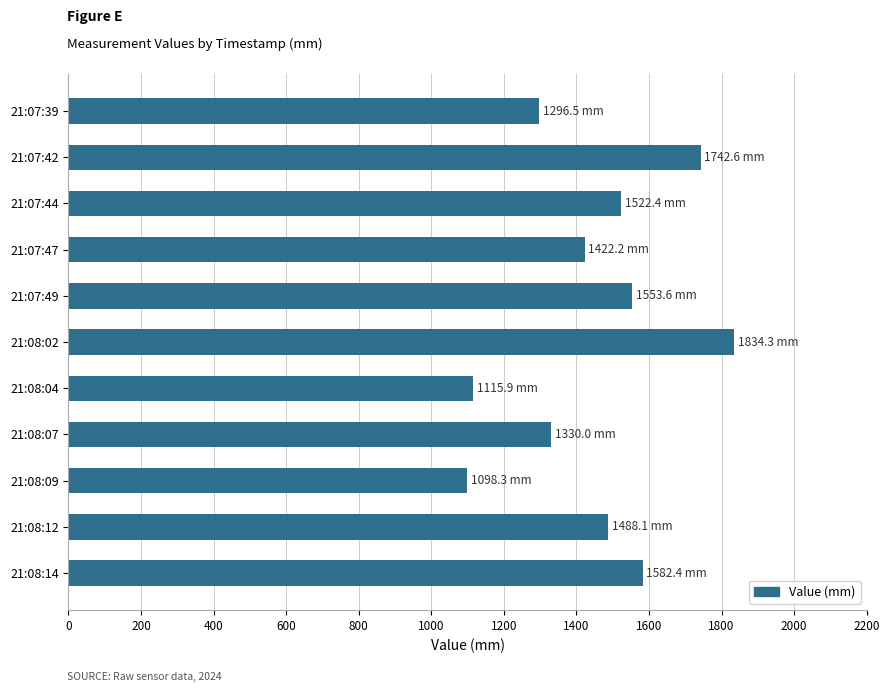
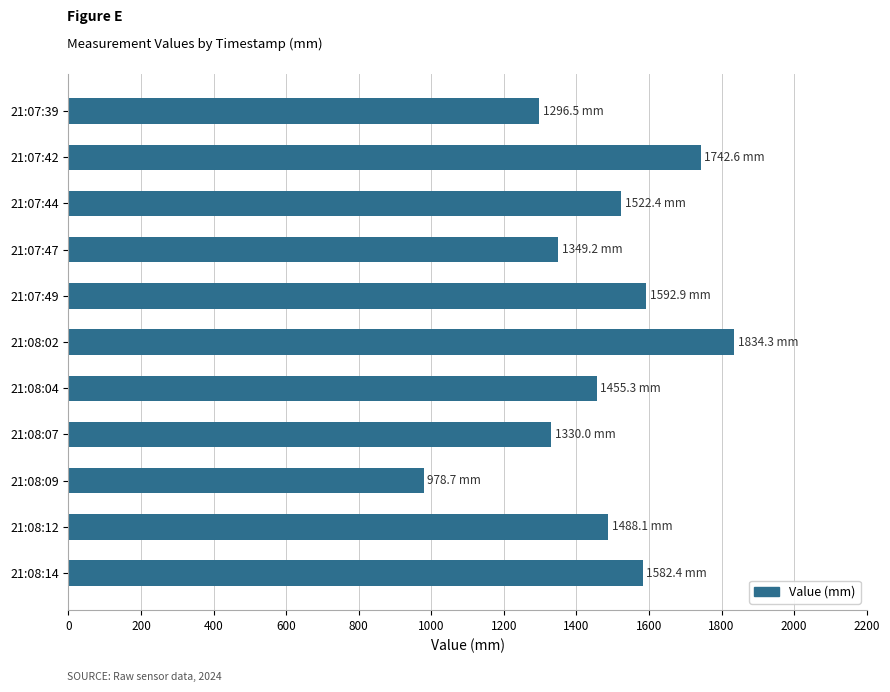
  {
    "21:07:39": 1296.5,
    "21:07:42": 1742.6,
    "21:07:44": 1522.4,
-   "21:07:47": 1422.2,
-   "21:07:49": 1553.6,
+   "21:07:47": 1349.2,
+   "21:07:49": 1592.9,
    "21:08:02": 1834.3,
-   "21:08:04": 1115.9,
+   "21:08:04": 1455.3,
    "21:08:07": 1330.0,
-   "21:08:09": 1098.3,
+   "21:08:09": 978.7,
    "21:08:12": 1488.1,
    "21:08:14": 1582.4
  }
